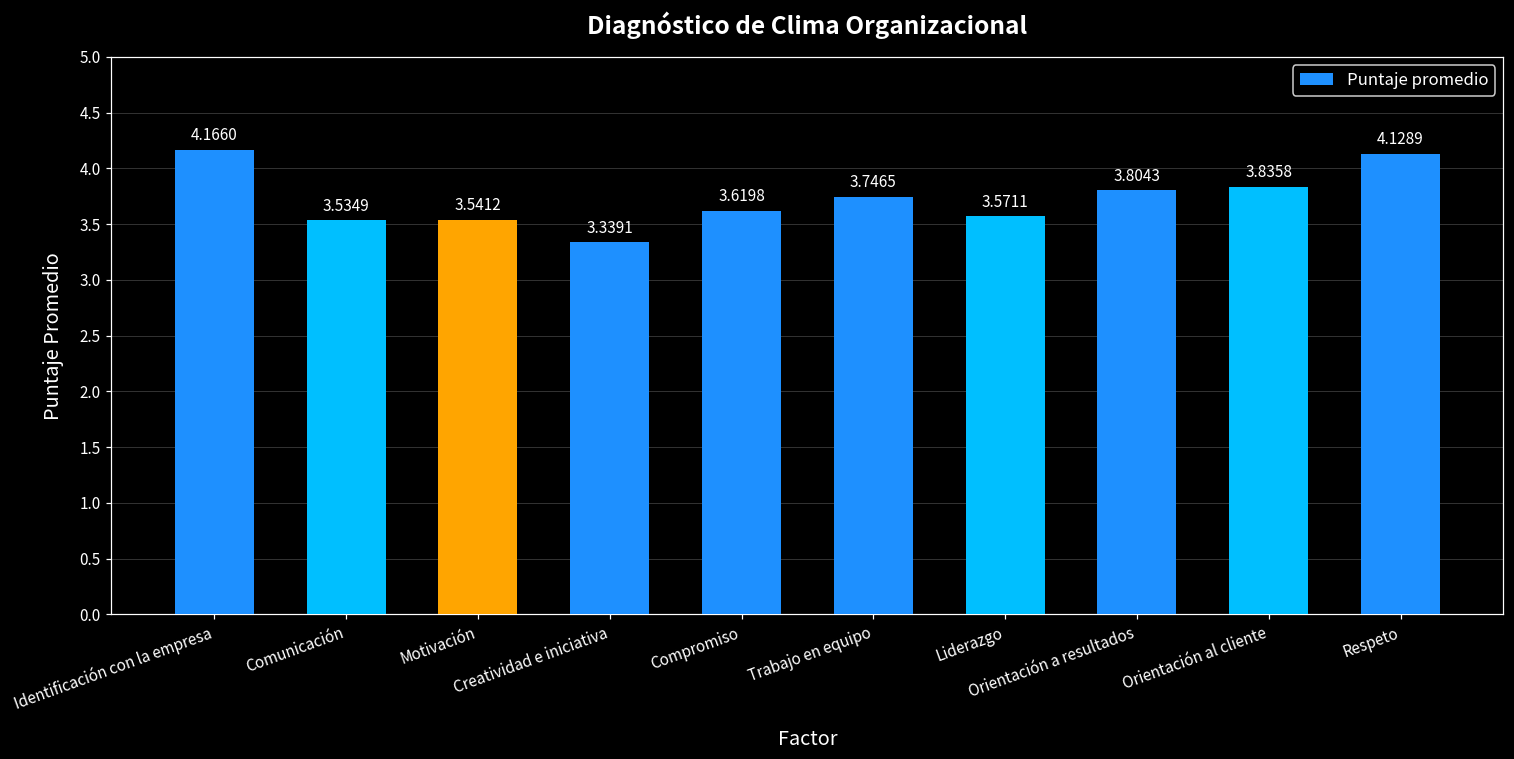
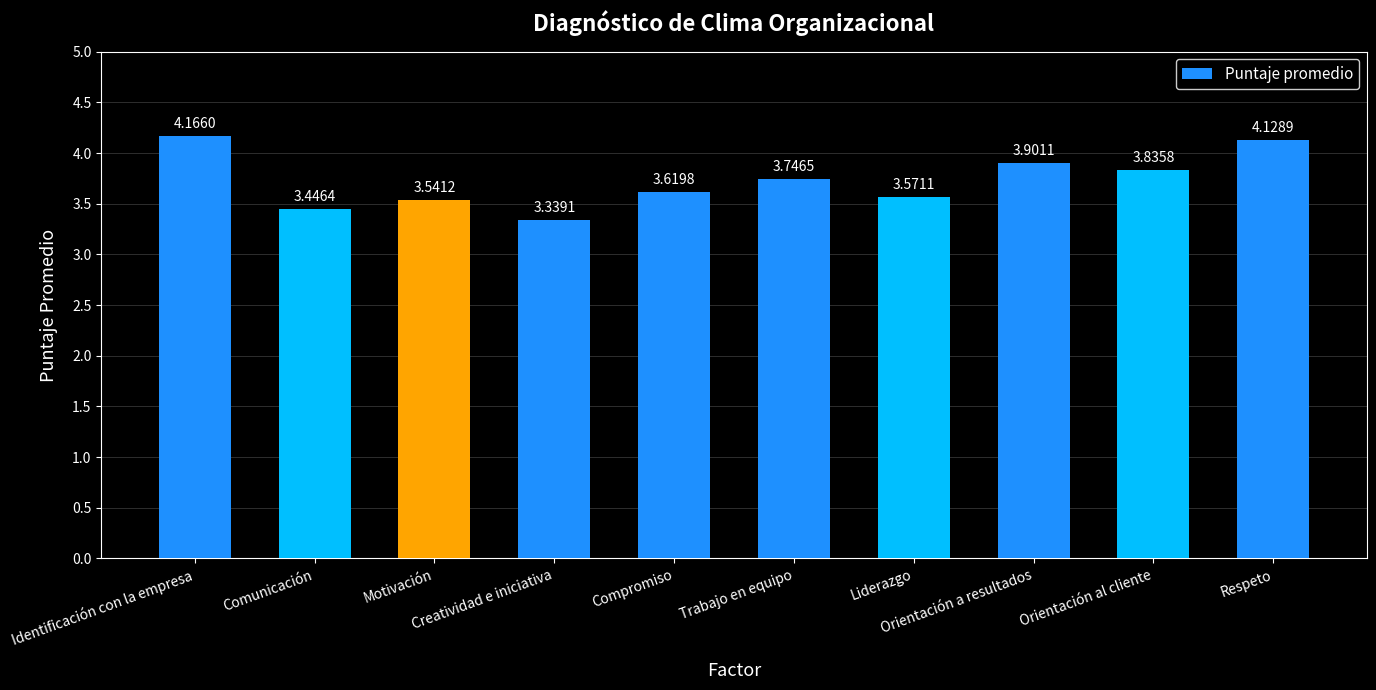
  {
    "Identificación con la empresa": 4.1660,
-   "Comunicación": 3.5349,
+   "Comunicación": 3.4464,
    "Motivación": 3.5412,
    "Creatividad e iniciativa": 3.3391,
    "Compromiso": 3.6198,
    "Trabajo en equipo": 3.7465,
    "Liderazgo": 3.5711,
-   "Orientación a resultados": 3.8043,
+   "Orientación a resultados": 3.9011,
    "Orientación al cliente": 3.8358,
    "Respeto": 4.1289
  }
